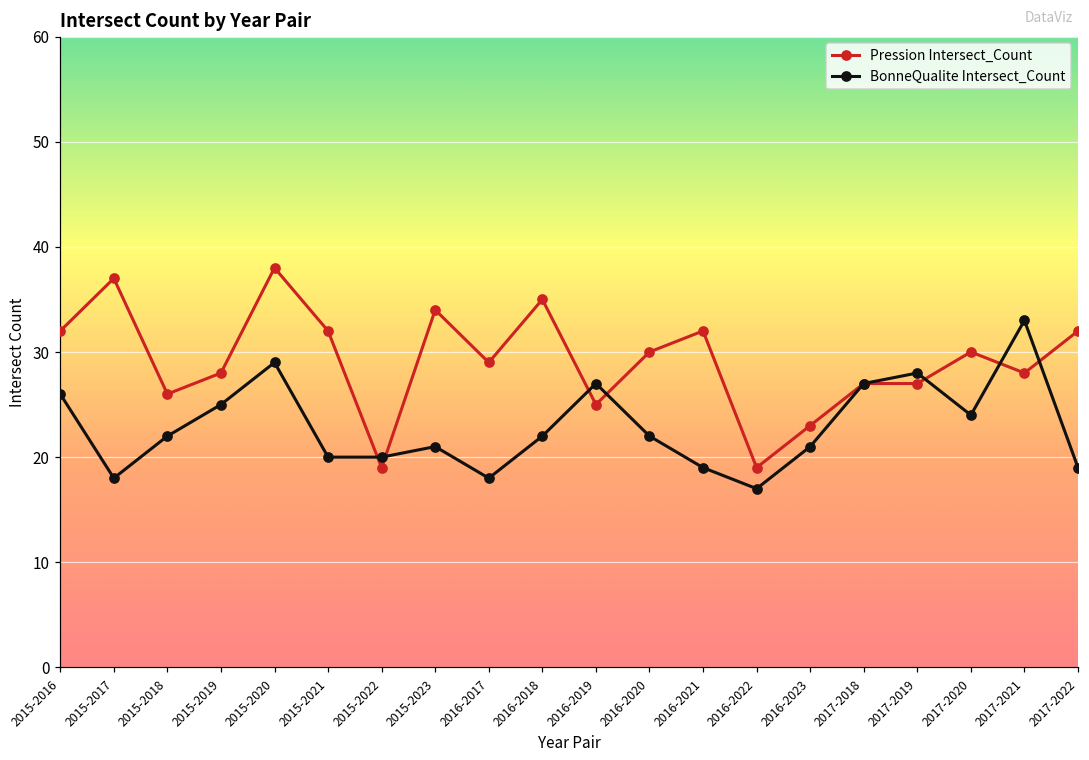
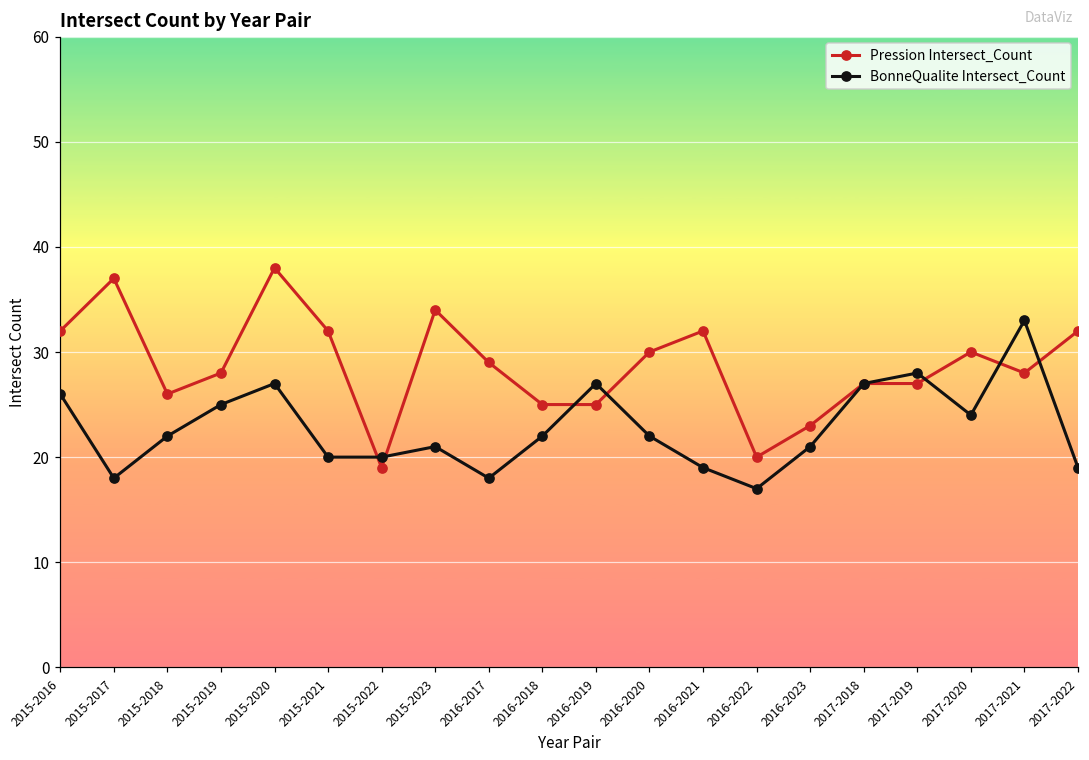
  {
    "Pression Intersect_Count": {
      "2015-2016": 32,
      "2015-2017": 37,
      "2015-2018": 26,
      "2015-2019": 28,
      "2015-2020": 38,
      "2015-2021": 32,
      "2015-2022": 19,
      "2015-2023": 34,
      "2016-2017": 29,
-     "2016-2018": 35,
+     "2016-2018": 25,
      "2016-2019": 25,
      "2016-2020": 30,
      "2016-2021": 32,
-     "2016-2022": 19,
+     "2016-2022": 20,
      "2016-2023": 23,
      "2017-2019": 27,
      "2017-2020": 30,
      "2017-2021": 28,
      "2017-2022": 32
    },
    "BonneQualite Intersect_Count": {
      "2015-2016": 26,
      "2015-2017": 18,
      "2015-2018": 22,
      "2015-2019": 25,
-     "2015-2020": 29,
+     "2015-2020": 27,
      "2015-2021": 20,
      "2015-2022": 20,
      "2015-2023": 21,
      "2016-2017": 18,
      "2016-2018": 22,
      "2016-2019": 27,
      "2016-2020": 22,
      "2016-2021": 19,
      "2016-2022": 17,
      "2016-2023": 21,
      "2017-2019": 28,
      "2017-2020": 24,
      "2017-2021": 33,
      "2017-2022": 19
    }
  }
